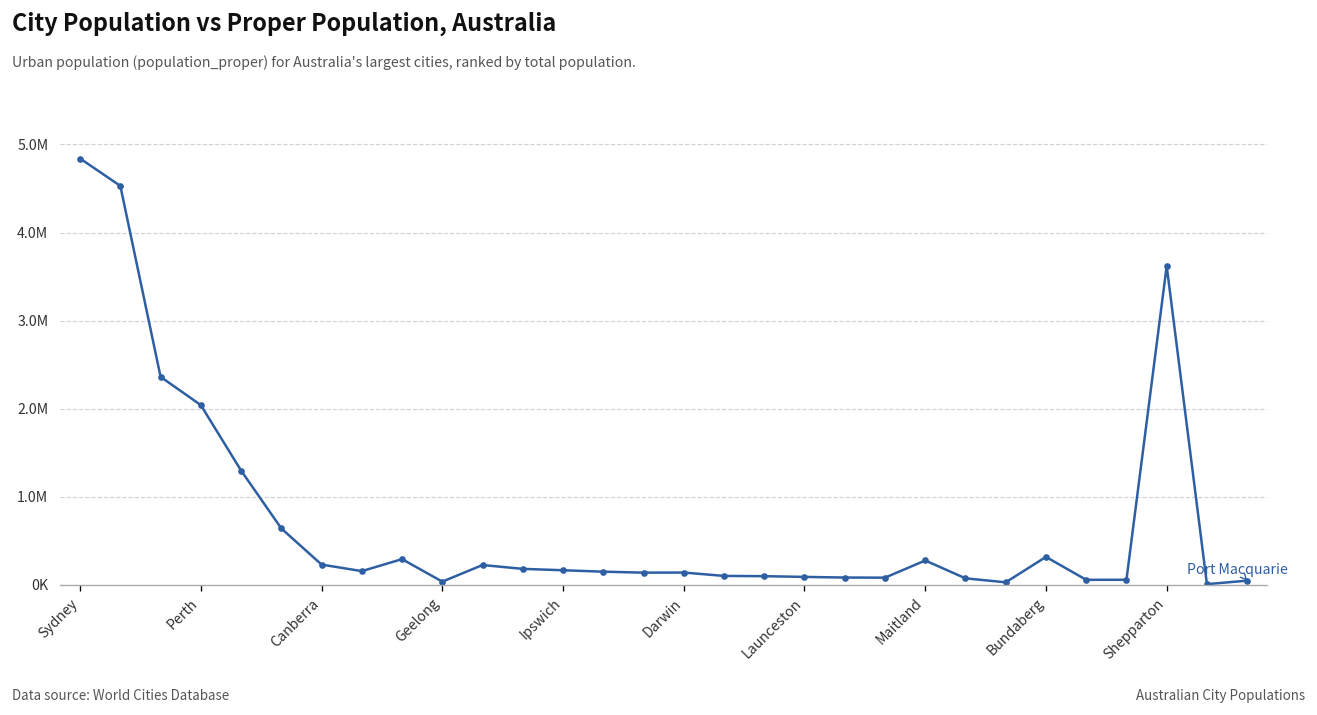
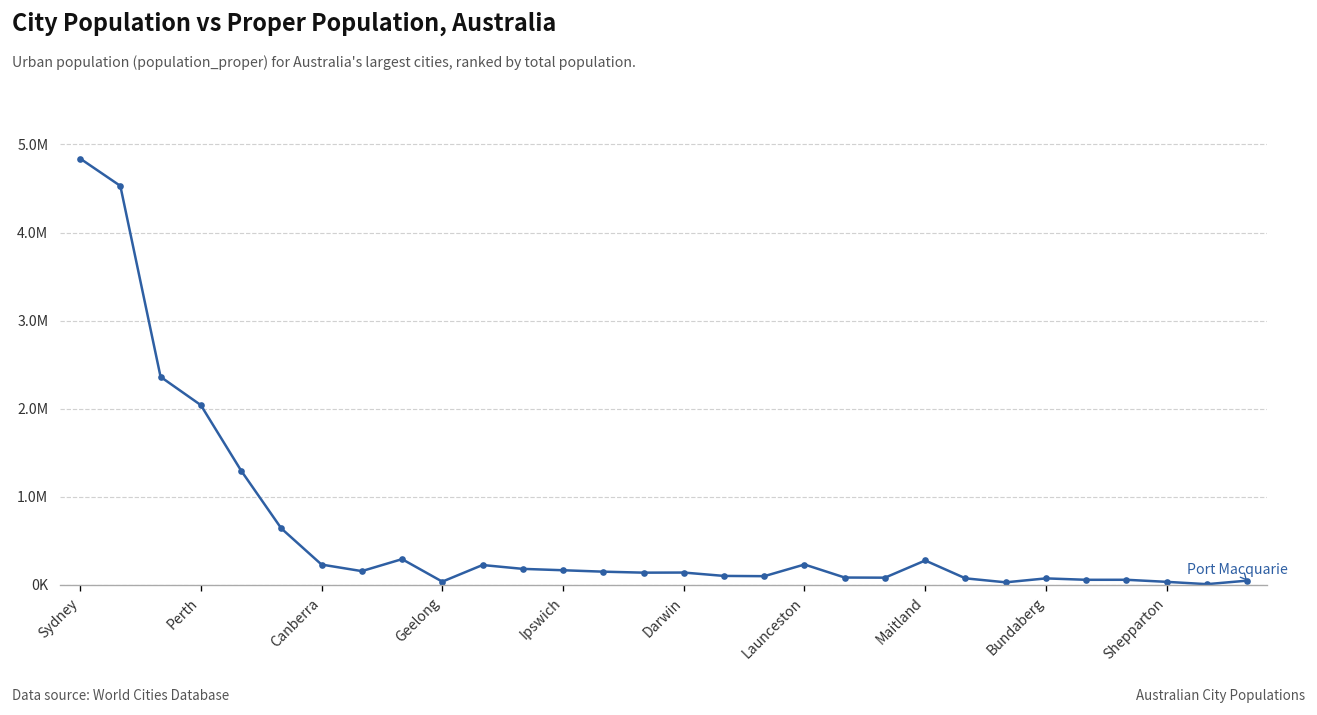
  {
    "Sydney": 4800000,
    "Perth": 2000000,
    "Canberra": 200000,
    "Geelong": 0,
    "Ipswich": 200000,
    "Darwin": 100000,
-   "Launceston": 100000,
+   "Launceston": 200000,
    "Maitland": 300000,
-   "Bundaberg": 300000,
-   "Shepparton": 3600000
+   "Bundaberg": 100000,
+   "Shepparton": 0
  }
